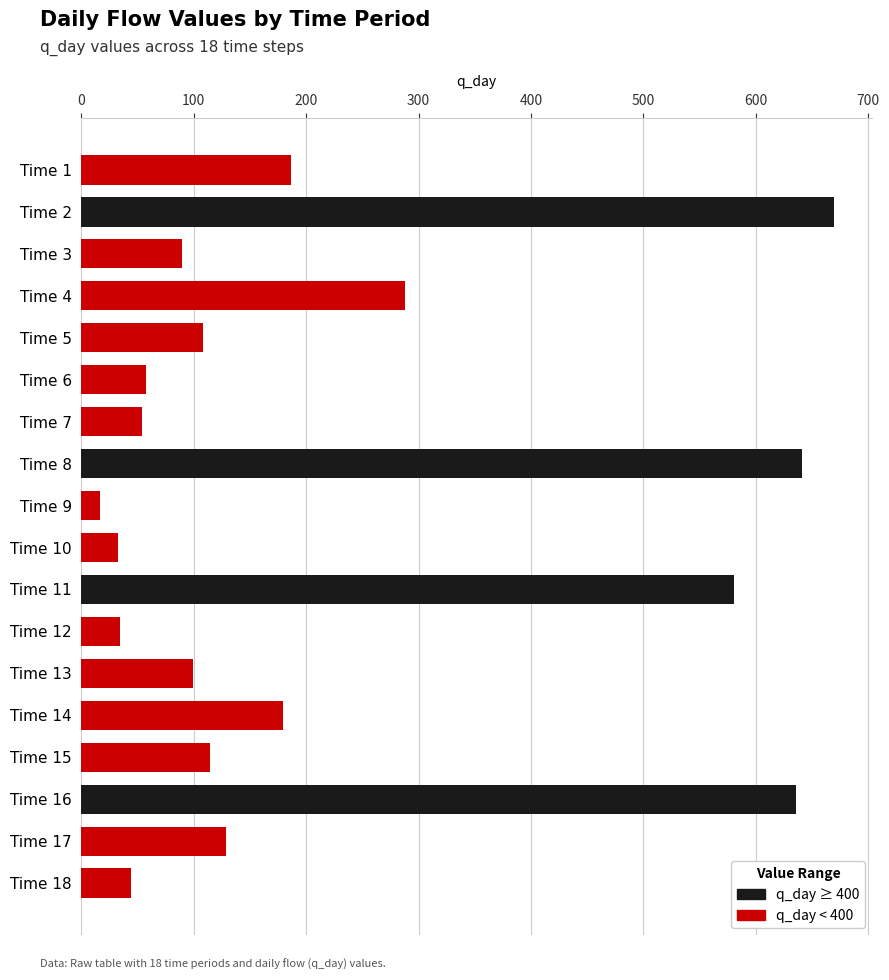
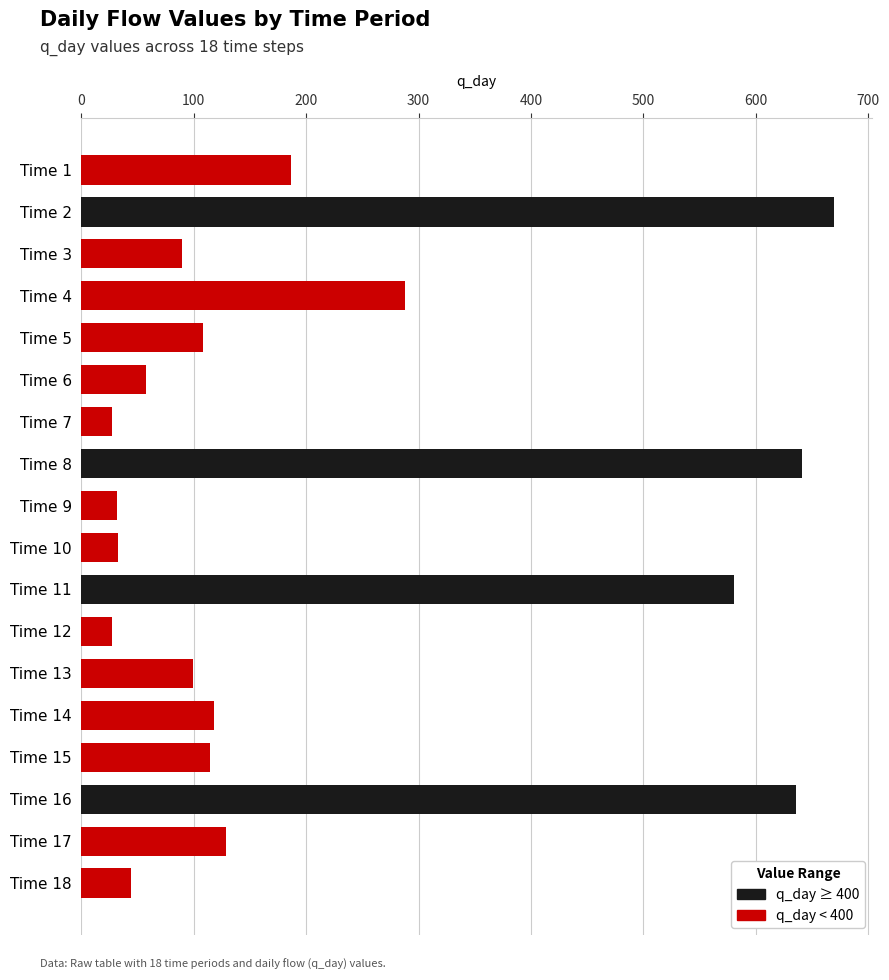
  {
    "Time 1": 186,
    "Time 2": 670,
    "Time 3": 89,
    "Time 4": 288,
    "Time 5": 108,
    "Time 6": 57,
-   "Time 7": 54,
+   "Time 7": 27,
    "Time 8": 641,
-   "Time 9": 17,
+   "Time 9": 31,
    "Time 10": 33,
    "Time 11": 581,
-   "Time 12": 35,
+   "Time 12": 28,
    "Time 13": 99,
-   "Time 14": 180,
+   "Time 14": 118,
    "Time 15": 114,
    "Time 16": 636,
    "Time 17": 128,
    "Time 18": 44
  }
